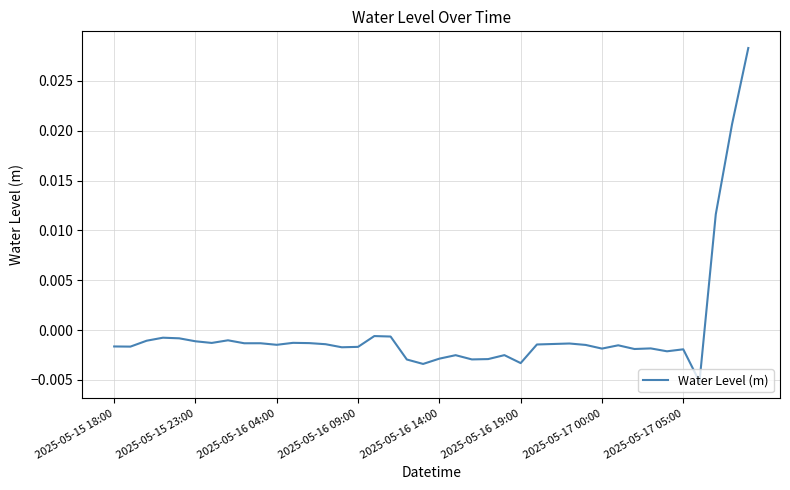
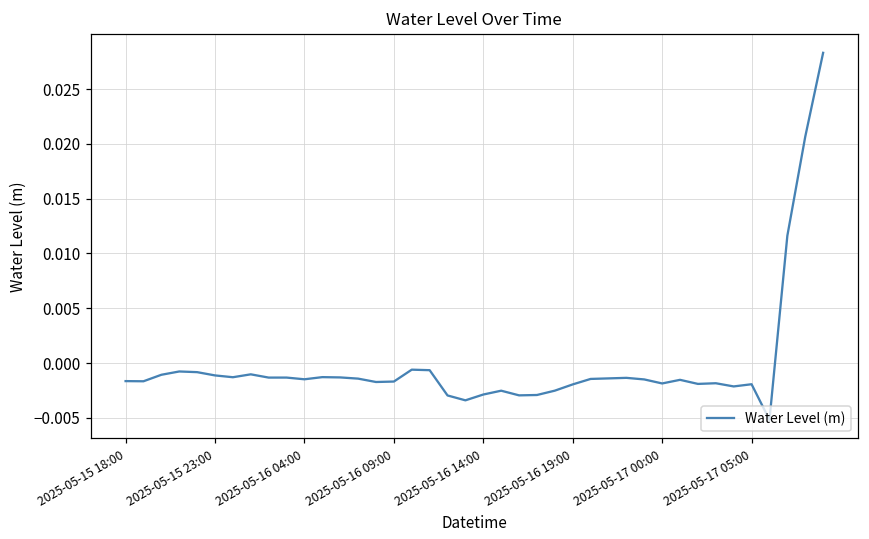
  {
    "2025-05-15 18:00": -0.002,
    "2025-05-15 23:00": -0.001,
    "2025-05-16 04:00": -0.001,
    "2025-05-16 09:00": -0.002,
    "2025-05-16 14:00": -0.003,
-   "2025-05-16 19:00": -0.003,
+   "2025-05-16 19:00": -0.002,
    "2025-05-17 00:00": -0.002,
    "2025-05-17 05:00": -0.002
  }
